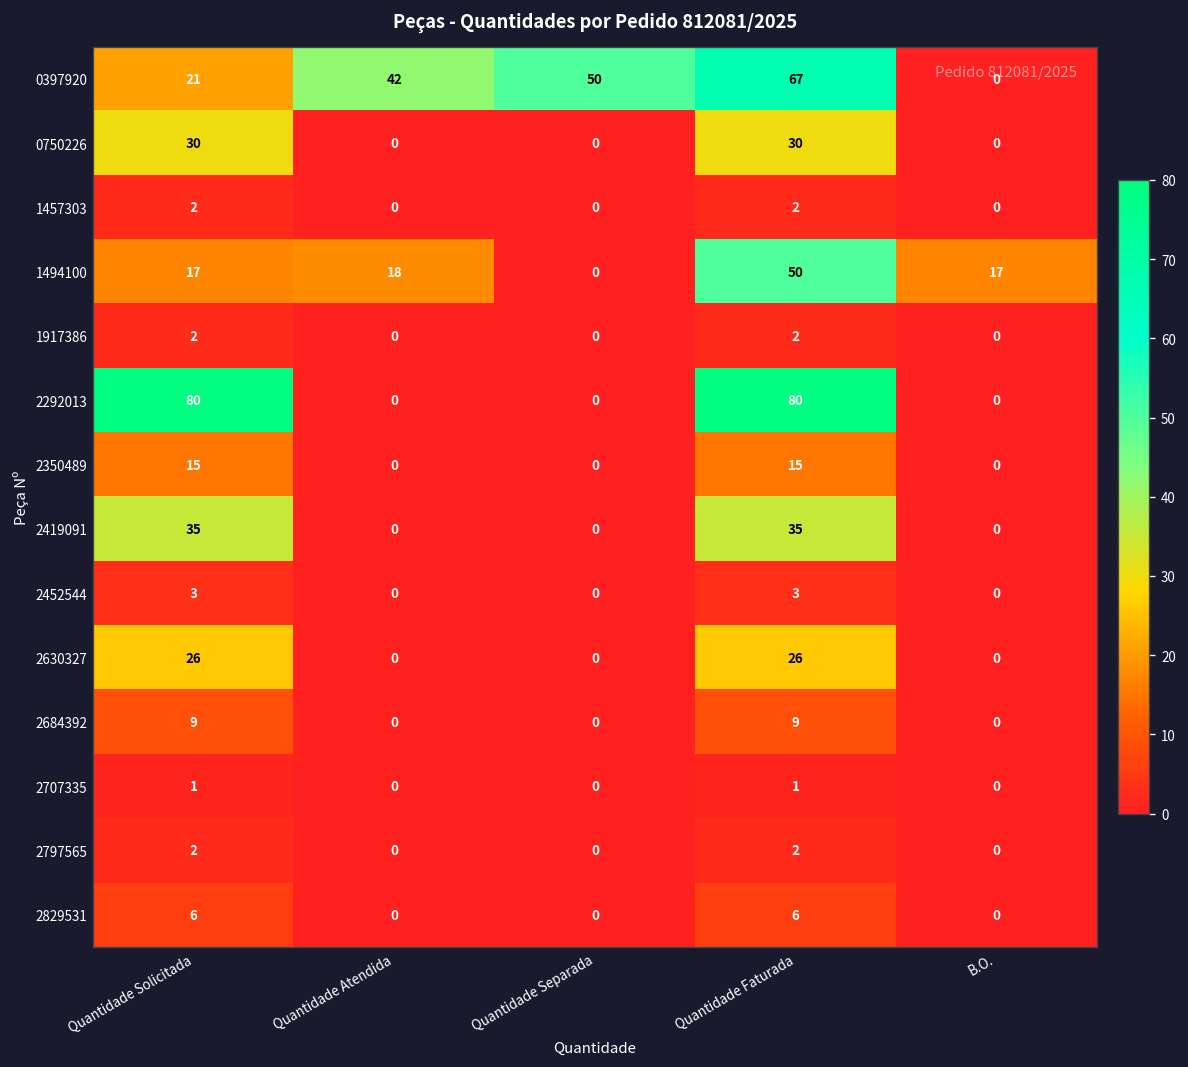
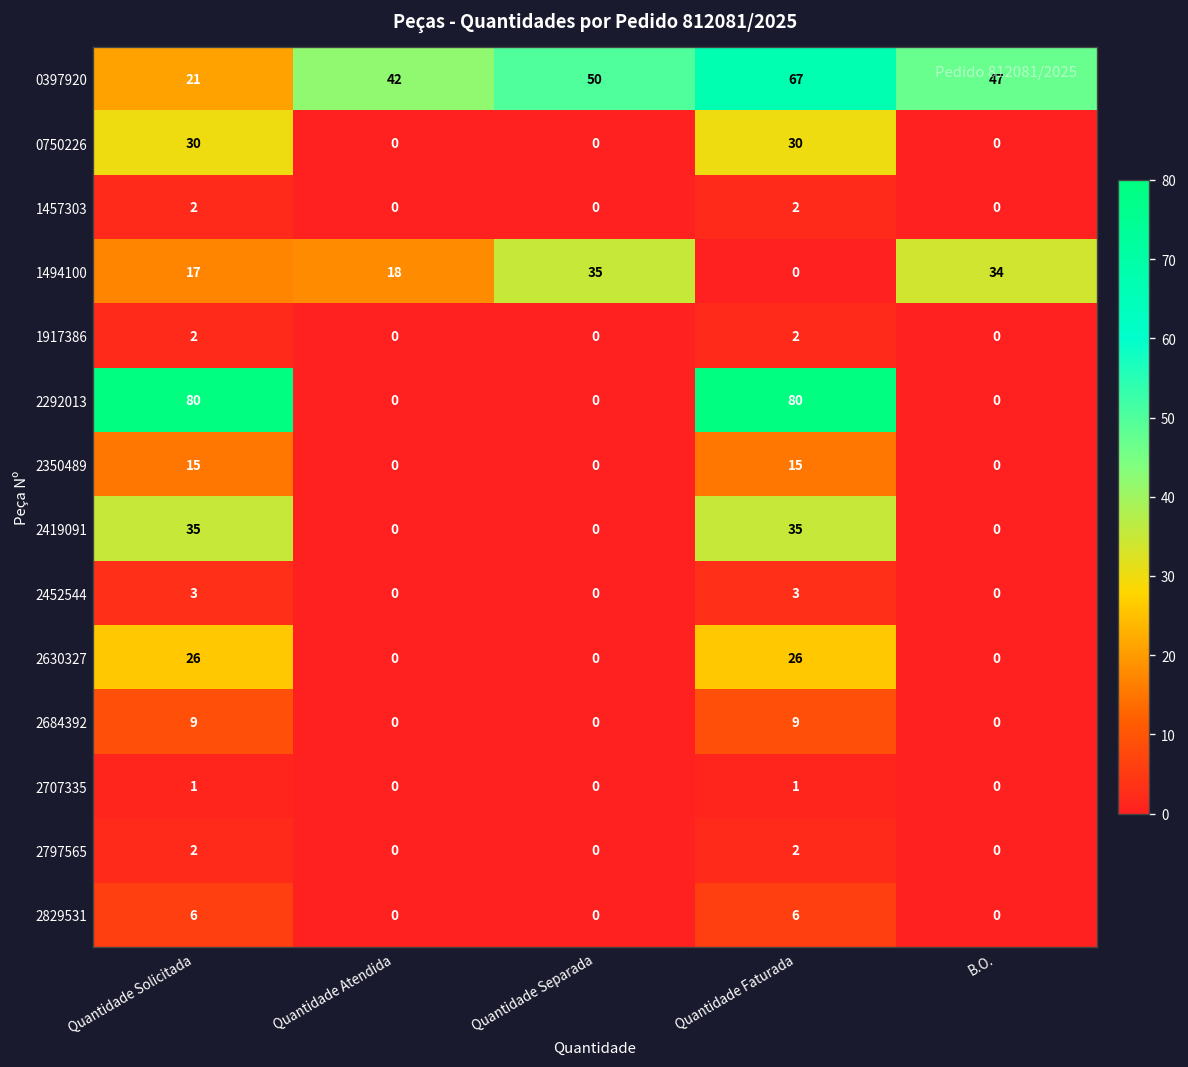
  {
    "0397920": {
      "Quantidade Solicitada": 21,
      "Quantidade Atendida": 42,
      "Quantidade Separada": 50,
      "Quantidade Faturada": 67,
-     "B.O.": 0
+     "B.O.": 47
    },
    "0750226": {
      "Quantidade Solicitada": 30,
      "Quantidade Atendida": 0,
      "Quantidade Separada": 0,
      "Quantidade Faturada": 30,
      "B.O.": 0
    },
    "1457303": {
      "Quantidade Solicitada": 2,
      "Quantidade Atendida": 0,
      "Quantidade Separada": 0,
      "Quantidade Faturada": 2,
      "B.O.": 0
    },
    "1494100": {
      "Quantidade Solicitada": 17,
      "Quantidade Atendida": 18,
-     "Quantidade Separada": 0,
-     "Quantidade Faturada": 50,
-     "B.O.": 17
+     "Quantidade Separada": 35,
+     "Quantidade Faturada": 0,
+     "B.O.": 34
    },
    "1917386": {
      "Quantidade Solicitada": 2,
      "Quantidade Atendida": 0,
      "Quantidade Separada": 0,
      "Quantidade Faturada": 2,
      "B.O.": 0
    },
    "2292013": {
      "Quantidade Solicitada": 80,
      "Quantidade Atendida": 0,
      "Quantidade Separada": 0,
      "Quantidade Faturada": 80,
      "B.O.": 0
    },
    "2350489": {
      "Quantidade Solicitada": 15,
      "Quantidade Atendida": 0,
      "Quantidade Separada": 0,
      "Quantidade Faturada": 15,
      "B.O.": 0
    },
    "2419091": {
      "Quantidade Solicitada": 35,
      "Quantidade Atendida": 0,
      "Quantidade Separada": 0,
      "Quantidade Faturada": 35,
      "B.O.": 0
    },
    "2452544": {
      "Quantidade Solicitada": 3,
      "Quantidade Atendida": 0,
      "Quantidade Separada": 0,
      "Quantidade Faturada": 3,
      "B.O.": 0
    },
    "2630327": {
      "Quantidade Solicitada": 26,
      "Quantidade Atendida": 0,
      "Quantidade Separada": 0,
      "Quantidade Faturada": 26,
      "B.O.": 0
    },
    "2684392": {
      "Quantidade Solicitada": 9,
      "Quantidade Atendida": 0,
      "Quantidade Separada": 0,
      "Quantidade Faturada": 9,
      "B.O.": 0
    },
    "2707335": {
      "Quantidade Solicitada": 1,
      "Quantidade Atendida": 0,
      "Quantidade Separada": 0,
      "Quantidade Faturada": 1,
      "B.O.": 0
    },
    "2797565": {
      "Quantidade Solicitada": 2,
      "Quantidade Atendida": 0,
      "Quantidade Separada": 0,
      "Quantidade Faturada": 2,
      "B.O.": 0
    },
    "2829531": {
      "Quantidade Solicitada": 6,
      "Quantidade Atendida": 0,
      "Quantidade Separada": 0,
      "Quantidade Faturada": 6,
      "B.O.": 0
    }
  }
